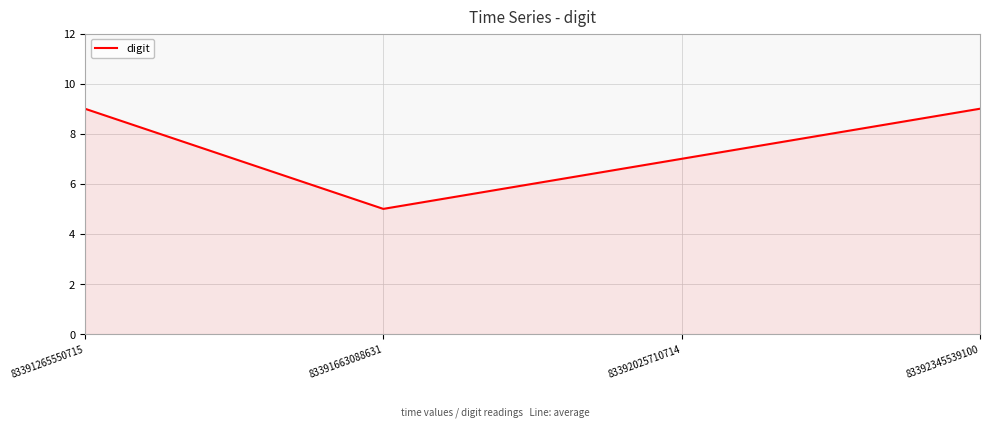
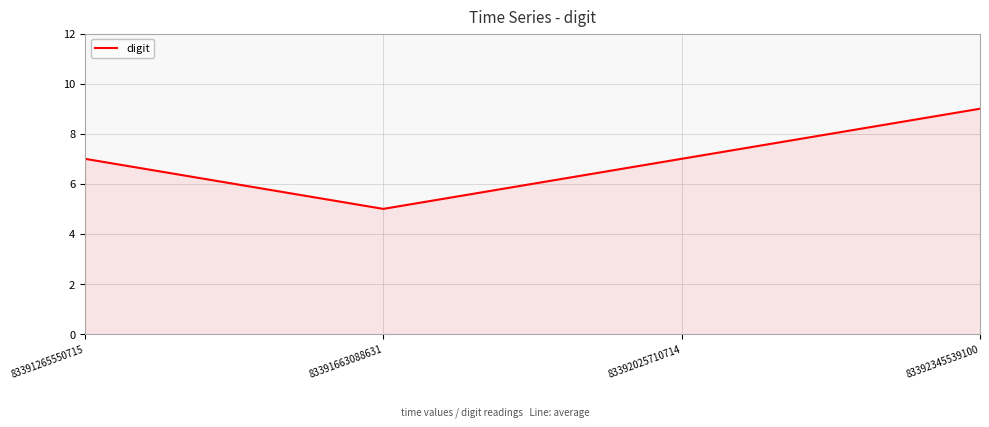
  {
-   "83391265550715": 9,
+   "83391265550715": 7,
    "83391663088631": 5,
    "83392025710714": 7,
    "83392345539100": 9
  }
